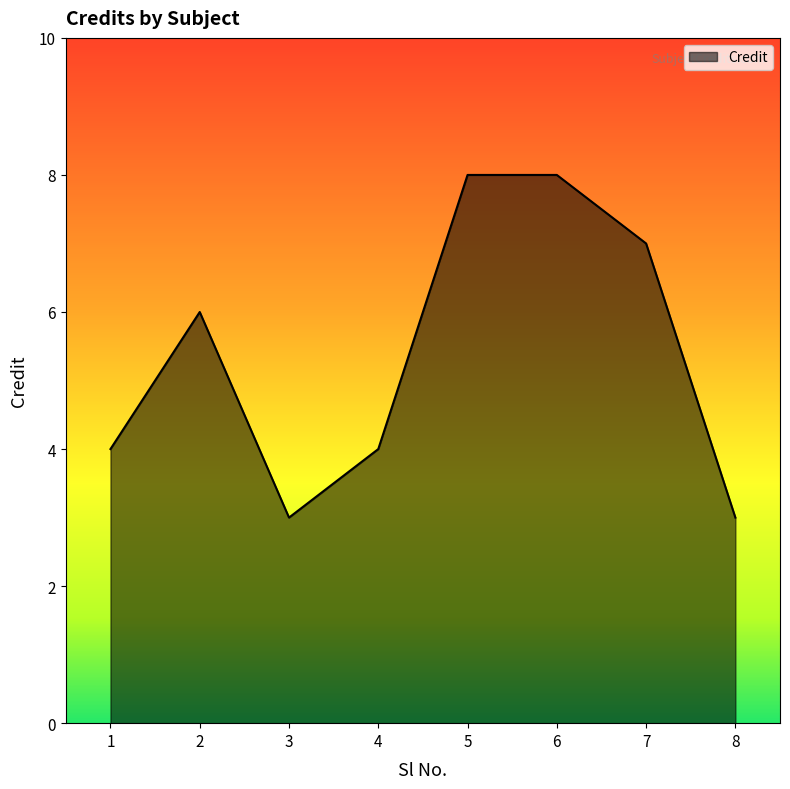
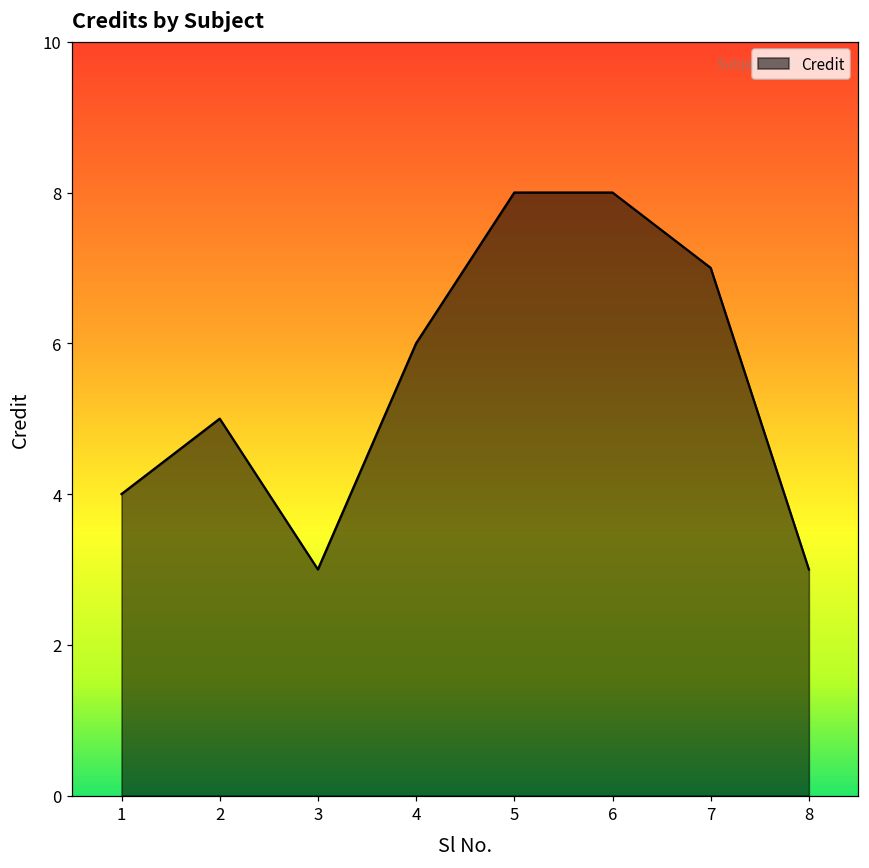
  {
    "1": 4,
-   "2": 6,
+   "2": 5,
    "3": 3,
-   "4": 4,
+   "4": 6,
    "5": 8,
    "6": 8,
    "7": 7,
    "8": 3
  }
